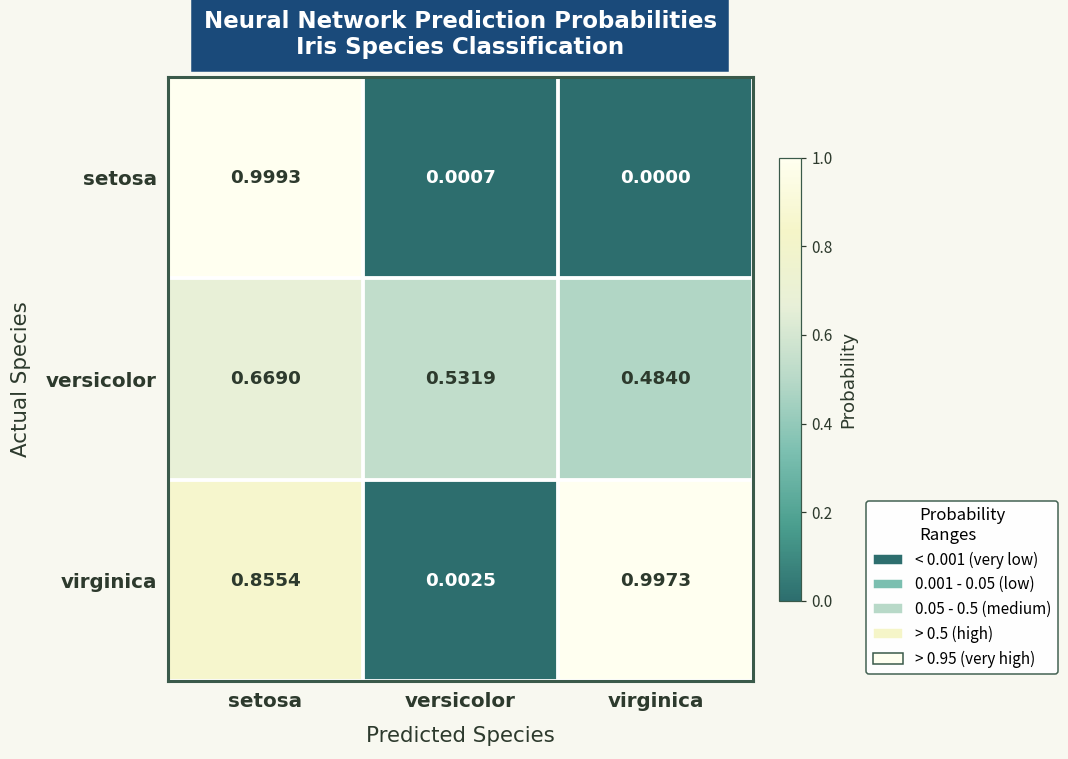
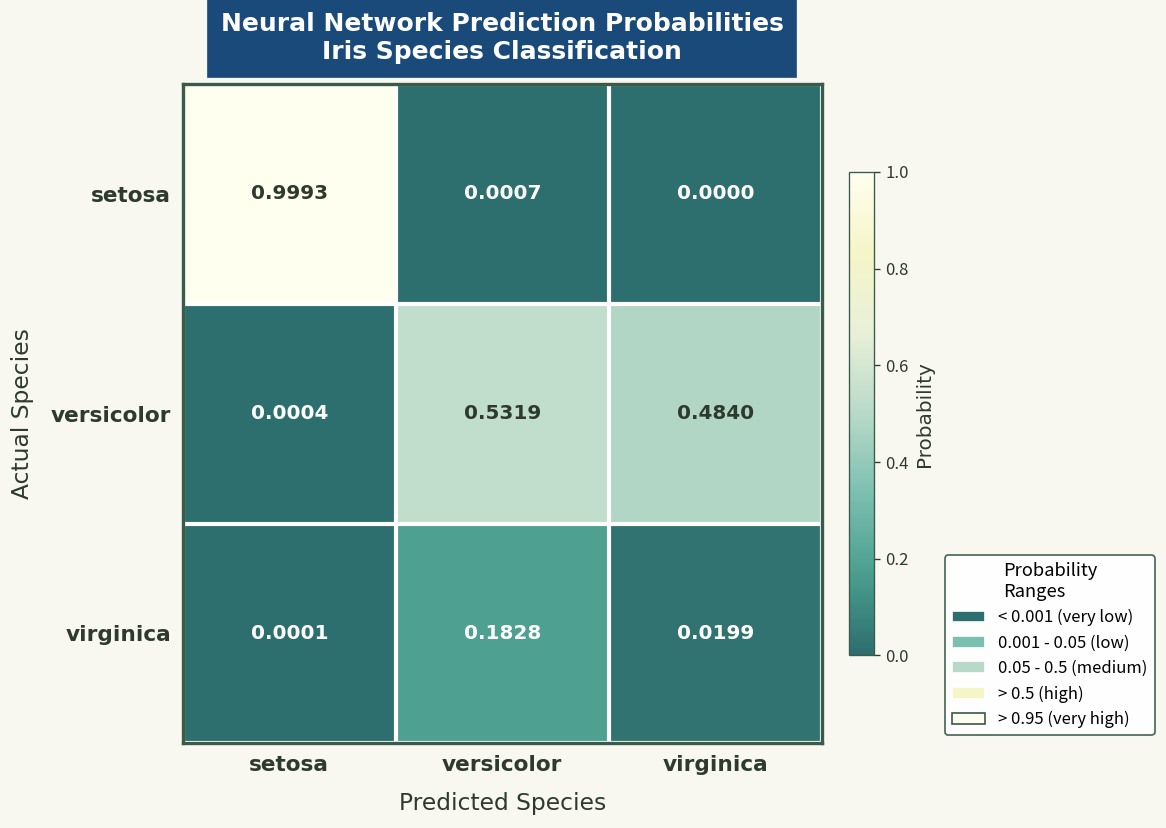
  {
    "setosa": {
      "setosa": 0.9993,
      "versicolor": 0.0007,
      "virginica": 0.0000
    },
    "versicolor": {
-     "setosa": 0.6690,
+     "setosa": 0.0004,
      "versicolor": 0.5319,
      "virginica": 0.4840
    },
    "virginica": {
-     "setosa": 0.8554,
-     "versicolor": 0.0025,
-     "virginica": 0.9973
+     "setosa": 0.0001,
+     "versicolor": 0.1828,
+     "virginica": 0.0199
    }
  }
